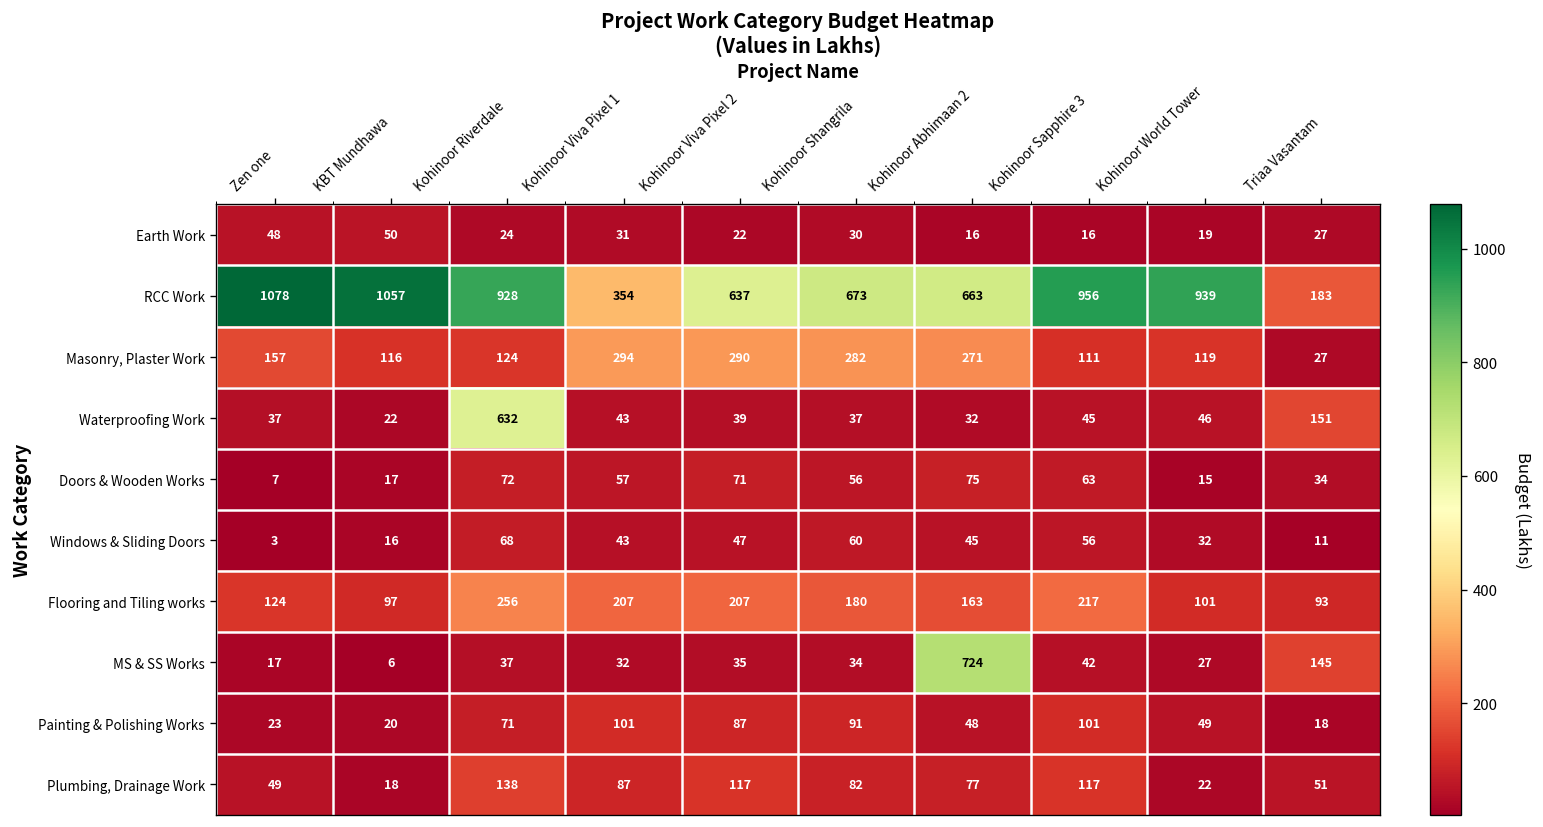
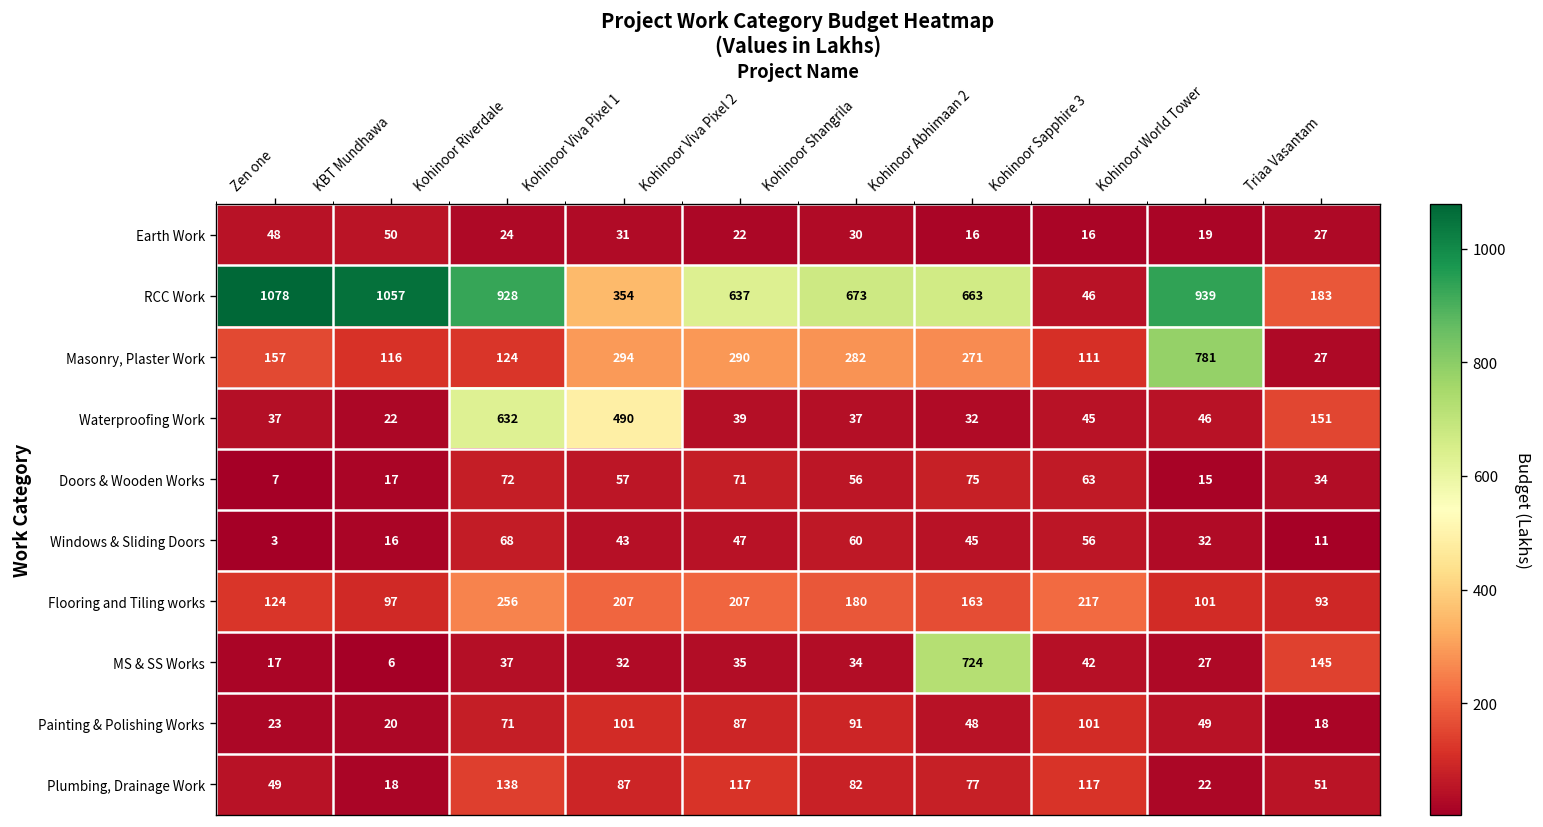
  {
    "Earth Work": {
      "Zen one": 48,
      "KBT Mundhawa": 50,
      "Kohinoor Riverdale": 24,
      "Kohinoor Viva Pixel 1": 31,
      "Kohinoor Viva Pixel 2": 22,
      "Kohinoor Shangrila": 30,
      "Kohinoor Abhimaan 2": 16,
      "Kohinoor Sapphire 3": 16,
      "Kohinoor World Tower": 19,
      "Triaa Vasantam": 27
    },
    "RCC Work": {
      "Zen one": 1078,
      "KBT Mundhawa": 1057,
      "Kohinoor Riverdale": 928,
      "Kohinoor Viva Pixel 1": 354,
      "Kohinoor Viva Pixel 2": 637,
      "Kohinoor Shangrila": 673,
      "Kohinoor Abhimaan 2": 663,
-     "Kohinoor Sapphire 3": 956,
+     "Kohinoor Sapphire 3": 46,
      "Kohinoor World Tower": 939,
      "Triaa Vasantam": 183
    },
    "Masonry, Plaster Work": {
      "Zen one": 157,
      "KBT Mundhawa": 116,
      "Kohinoor Riverdale": 124,
      "Kohinoor Viva Pixel 1": 294,
      "Kohinoor Viva Pixel 2": 290,
      "Kohinoor Shangrila": 282,
      "Kohinoor Abhimaan 2": 271,
      "Kohinoor Sapphire 3": 111,
-     "Kohinoor World Tower": 119,
+     "Kohinoor World Tower": 781,
      "Triaa Vasantam": 27
    },
    "Waterproofing Work": {
      "Zen one": 37,
      "KBT Mundhawa": 22,
      "Kohinoor Riverdale": 632,
-     "Kohinoor Viva Pixel 1": 43,
+     "Kohinoor Viva Pixel 1": 490,
      "Kohinoor Viva Pixel 2": 39,
      "Kohinoor Shangrila": 37,
      "Kohinoor Abhimaan 2": 32,
      "Kohinoor Sapphire 3": 45,
      "Kohinoor World Tower": 46,
      "Triaa Vasantam": 151
    },
    "Doors & Wooden Works": {
      "Zen one": 7,
      "KBT Mundhawa": 17,
      "Kohinoor Riverdale": 72,
      "Kohinoor Viva Pixel 1": 57,
      "Kohinoor Viva Pixel 2": 71,
      "Kohinoor Shangrila": 56,
      "Kohinoor Abhimaan 2": 75,
      "Kohinoor Sapphire 3": 63,
      "Kohinoor World Tower": 15,
      "Triaa Vasantam": 34
    },
    "Windows & Sliding Doors": {
      "Zen one": 3,
      "KBT Mundhawa": 16,
      "Kohinoor Riverdale": 68,
      "Kohinoor Viva Pixel 1": 43,
      "Kohinoor Viva Pixel 2": 47,
      "Kohinoor Shangrila": 60,
      "Kohinoor Abhimaan 2": 45,
      "Kohinoor Sapphire 3": 56,
      "Kohinoor World Tower": 32,
      "Triaa Vasantam": 11
    },
    "Flooring and Tiling works": {
      "Zen one": 124,
      "KBT Mundhawa": 97,
      "Kohinoor Riverdale": 256,
      "Kohinoor Viva Pixel 1": 207,
      "Kohinoor Viva Pixel 2": 207,
      "Kohinoor Shangrila": 180,
      "Kohinoor Abhimaan 2": 163,
      "Kohinoor Sapphire 3": 217,
      "Kohinoor World Tower": 101,
      "Triaa Vasantam": 93
    },
    "MS & SS Works": {
      "Zen one": 17,
      "KBT Mundhawa": 6,
      "Kohinoor Riverdale": 37,
      "Kohinoor Viva Pixel 1": 32,
      "Kohinoor Viva Pixel 2": 35,
      "Kohinoor Shangrila": 34,
      "Kohinoor Abhimaan 2": 724,
      "Kohinoor Sapphire 3": 42,
      "Kohinoor World Tower": 27,
      "Triaa Vasantam": 145
    },
    "Painting & Polishing Works": {
      "Zen one": 23,
      "KBT Mundhawa": 20,
      "Kohinoor Riverdale": 71,
      "Kohinoor Viva Pixel 1": 101,
      "Kohinoor Viva Pixel 2": 87,
      "Kohinoor Shangrila": 91,
      "Kohinoor Abhimaan 2": 48,
      "Kohinoor Sapphire 3": 101,
      "Kohinoor World Tower": 49,
      "Triaa Vasantam": 18
    },
    "Plumbing, Drainage Work": {
      "Zen one": 49,
      "KBT Mundhawa": 18,
      "Kohinoor Riverdale": 138,
      "Kohinoor Viva Pixel 1": 87,
      "Kohinoor Viva Pixel 2": 117,
      "Kohinoor Shangrila": 82,
      "Kohinoor Abhimaan 2": 77,
      "Kohinoor Sapphire 3": 117,
      "Kohinoor World Tower": 22,
      "Triaa Vasantam": 51
    }
  }
